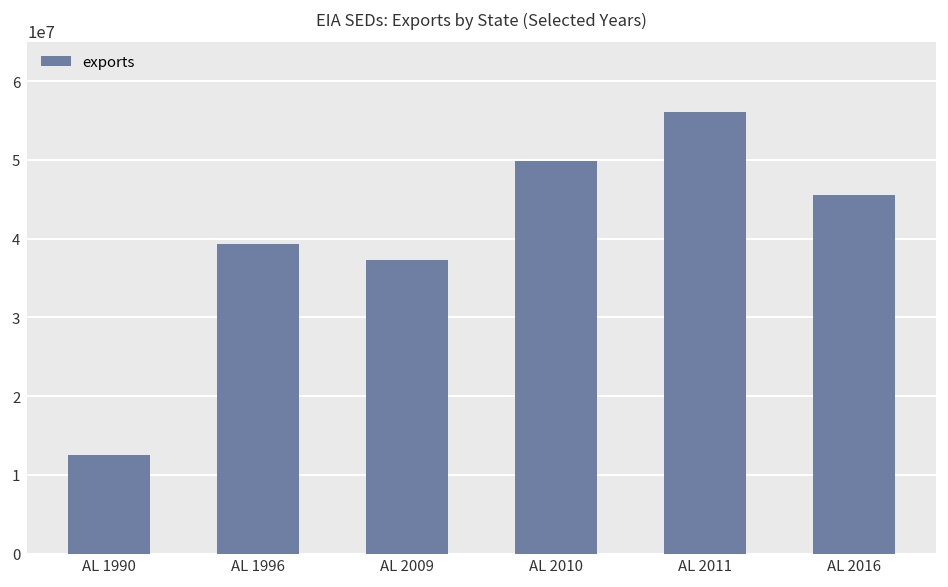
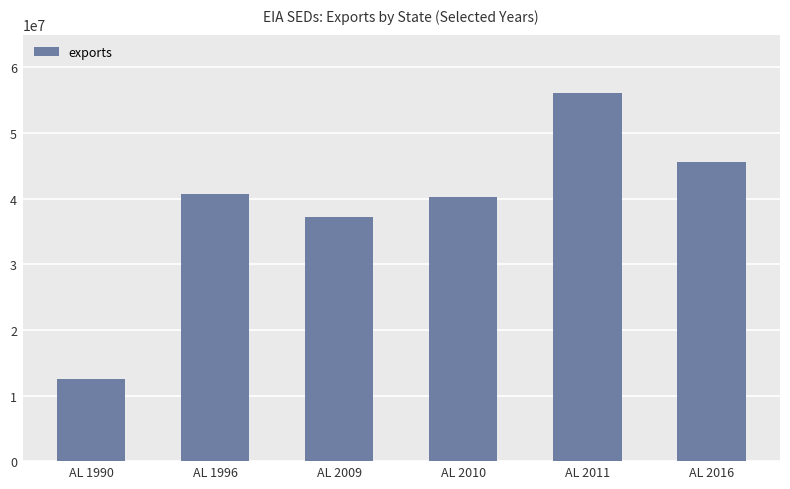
  {
    "AL 1990": 13000000,
-   "AL 1996": 39000000,
+   "AL 1996": 41000000,
    "AL 2009": 37000000,
-   "AL 2010": 50000000,
+   "AL 2010": 40000000,
    "AL 2011": 56000000,
    "AL 2016": 46000000
  }
